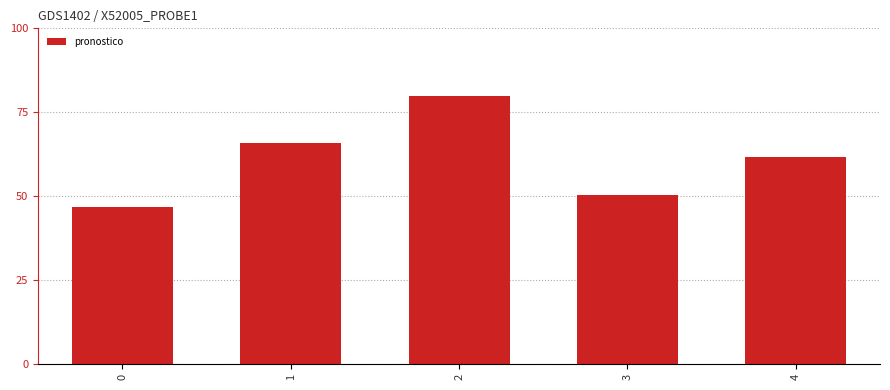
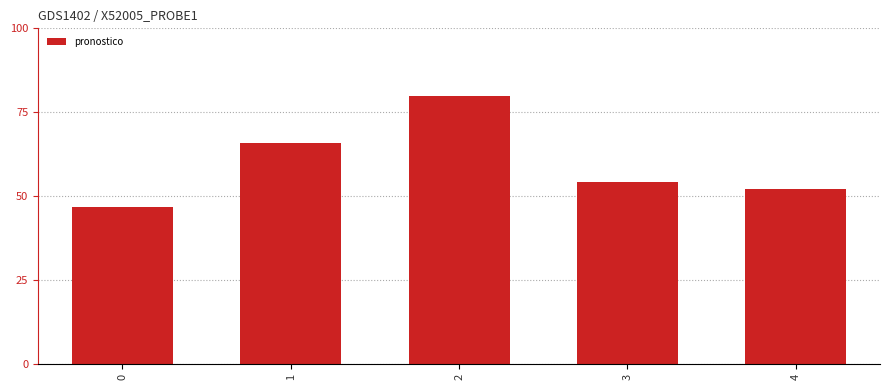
  {
    "0": 47,
    "1": 66,
    "2": 80,
-   "3": 50,
-   "4": 62
+   "3": 54,
+   "4": 52
  }
